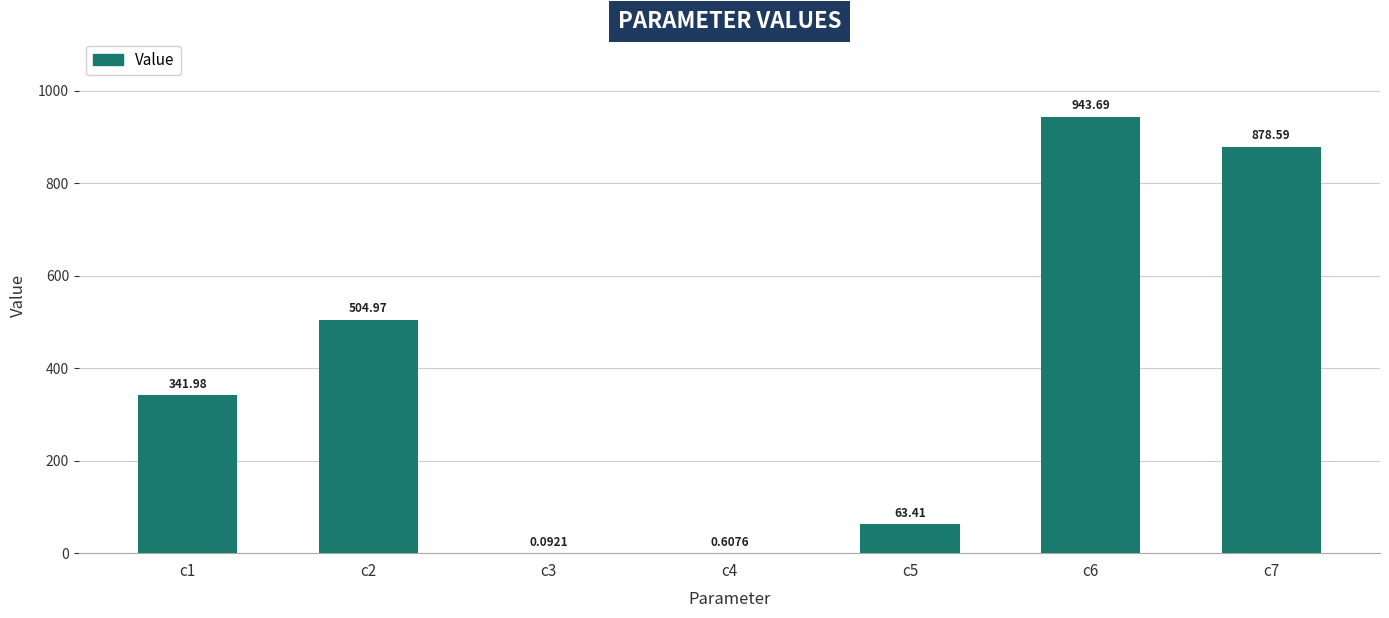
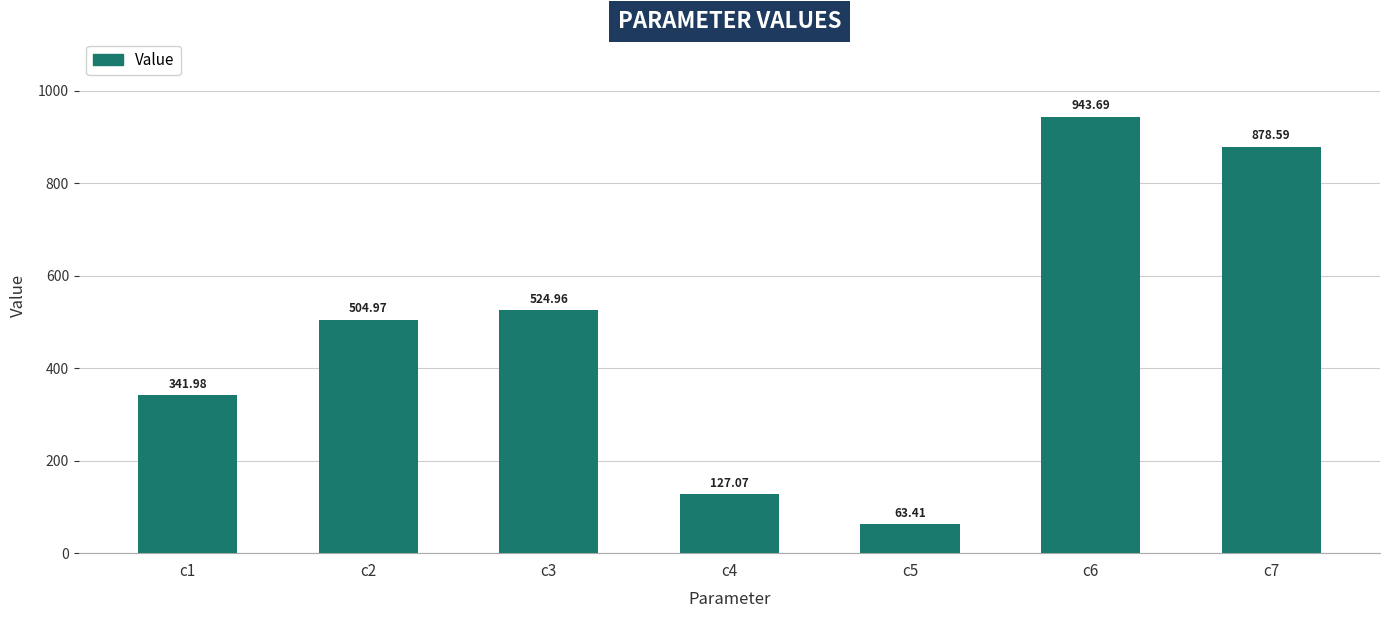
  {
    "c1": 341.98,
    "c2": 504.97,
-   "c3": 0.0921,
-   "c4": 0.6076,
+   "c3": 524.96,
+   "c4": 127.07,
    "c5": 63.41,
    "c6": 943.69,
    "c7": 878.59
  }
